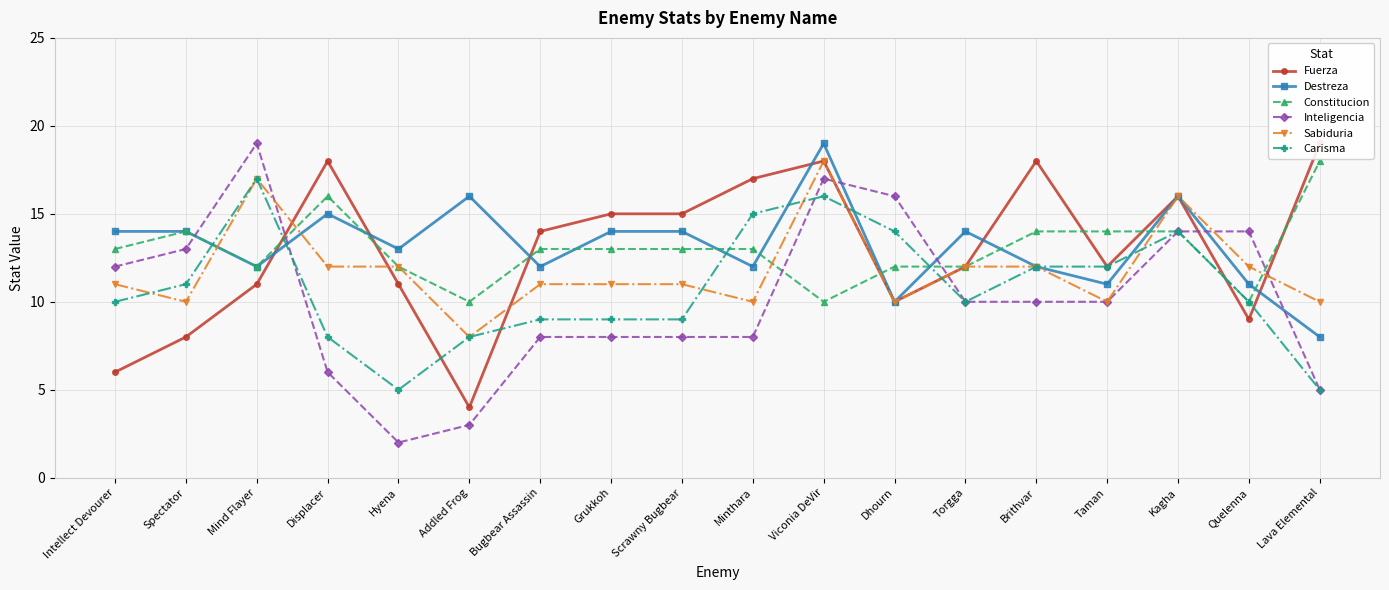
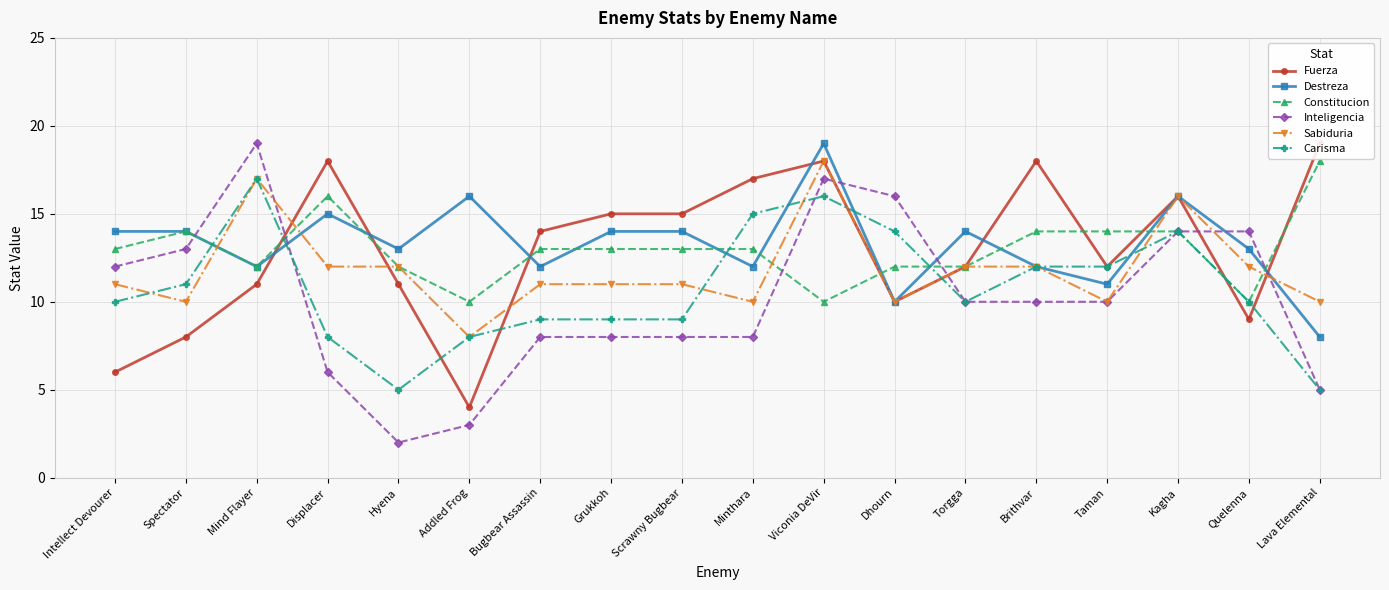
  {
    "Fuerza": {
      "Intellect Devourer": 6,
      "Spectator": 8,
      "Mind Flayer": 11,
      "Displacer": 18,
      "Hyena": 11,
      "Addled Frog": 4,
      "Bugbear Assassin": 14,
      "Grukkoh": 15,
      "Scrawny Bugbear": 15,
      "Minthara": 17,
      "Brithvar": 18,
      "Quelenna": 9
    },
    "Destreza": {
      "Intellect Devourer": 14,
      "Displacer": 15,
      "Hyena": 13,
      "Addled Frog": 16,
      "Bugbear Assassin": 12,
      "Grukkoh": 14,
      "Scrawny Bugbear": 14,
      "Minthara": 12,
      "Viconia DeVir": 19,
      "Torgga": 14,
      "Taman": 11,
-     "Quelenna": 11,
+     "Quelenna": 13,
      "Lava Elemental": 8
    },
    "Inteligencia": {
      "Intellect Devourer": 12,
      "Spectator": 13,
      "Mind Flayer": 19,
      "Displacer": 6,
      "Hyena": 2,
      "Addled Frog": 3,
      "Bugbear Assassin": 8,
      "Grukkoh": 8,
      "Scrawny Bugbear": 8,
      "Minthara": 8,
      "Viconia DeVir": 17,
      "Dhourn": 16,
      "Brithvar": 10,
      "Quelenna": 14
    },
    "Sabiduria": {
      "Intellect Devourer": 11,
      "Spectator": 10,
      "Displacer": 12,
      "Bugbear Assassin": 11,
      "Grukkoh": 11,
      "Scrawny Bugbear": 11,
      "Minthara": 10,
      "Quelenna": 12,
      "Lava Elemental": 10
    }
  }
